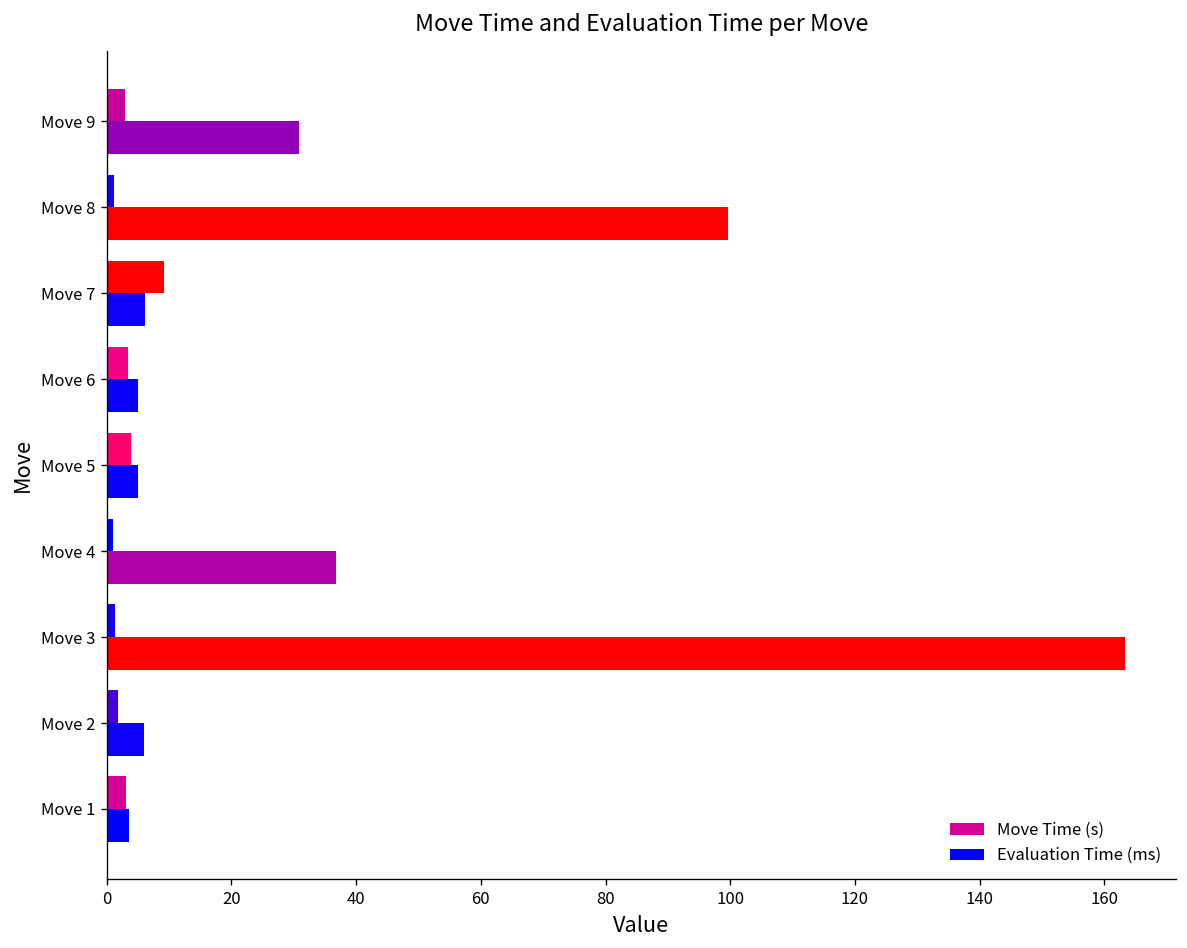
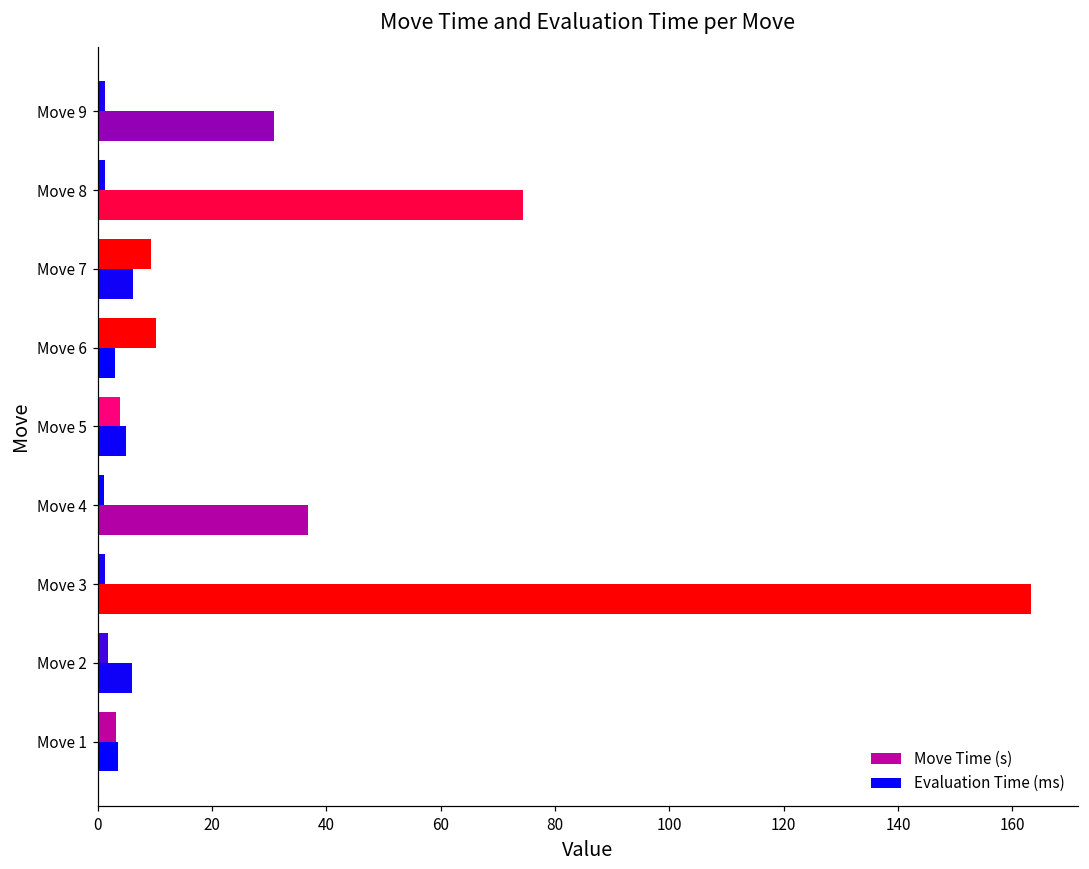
  {
    "Move Time (s)": {
-     "Move 9": 3,
+     "Move 9": 1,
      "Move 8": 1,
      "Move 7": 9,
-     "Move 6": 3,
+     "Move 6": 10,
      "Move 5": 4,
      "Move 4": 1,
      "Move 3": 1,
      "Move 2": 2,
      "Move 1": 3
    },
    "Evaluation Time (ms)": {
      "Move 9": 31,
-     "Move 8": 100,
+     "Move 8": 74,
      "Move 7": 6,
-     "Move 6": 5,
+     "Move 6": 3,
      "Move 5": 5,
      "Move 4": 37,
      "Move 3": 163,
      "Move 2": 6,
      "Move 1": 4
    }
  }
